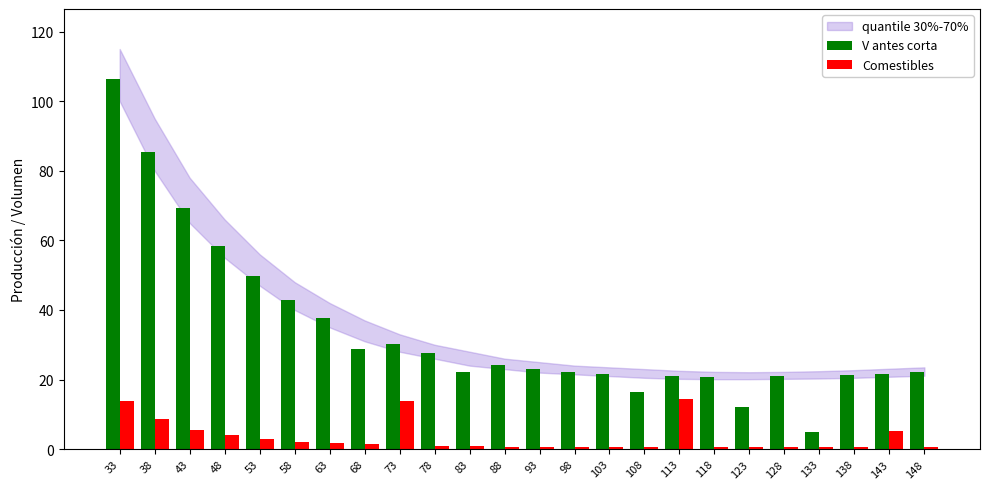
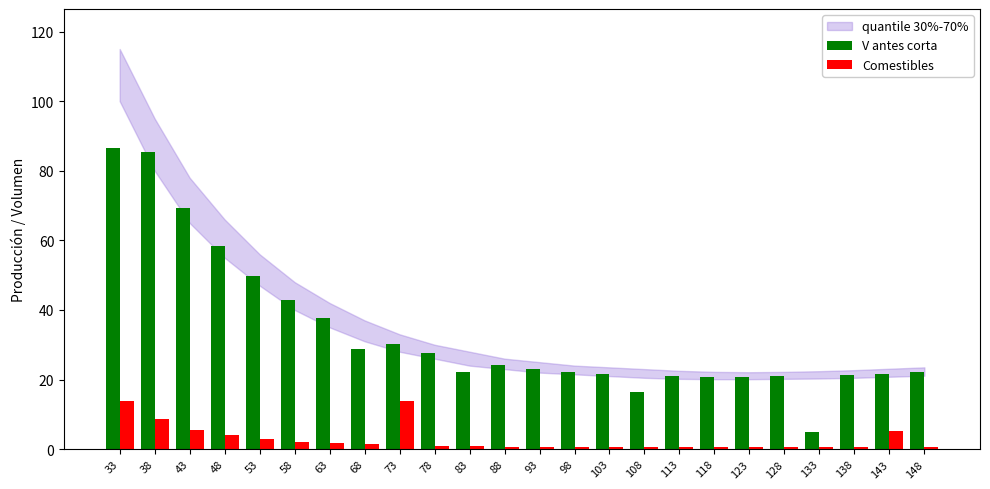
  {
    "V antes corta": {
-     "33": 106,
+     "33": 87,
      "38": 85,
      "43": 69,
      "48": 59,
      "53": 50,
      "58": 43,
      "63": 38,
      "68": 29,
      "73": 30,
      "78": 28,
      "83": 22,
      "88": 24,
      "93": 23,
      "98": 22,
      "103": 22,
      "108": 16,
      "113": 21,
      "118": 21,
-     "123": 12,
+     "123": 21,
      "128": 21,
      "133": 5,
      "138": 21,
      "143": 22,
      "148": 22
    },
    "Comestibles": {
      "33": 14,
      "38": 9,
      "43": 6,
      "48": 4,
      "53": 3,
      "58": 2,
      "63": 2,
      "68": 1,
      "73": 14,
      "78": 1,
      "83": 1,
-     "113": 14,
+     "113": 1,
      "143": 5
    }
  }
